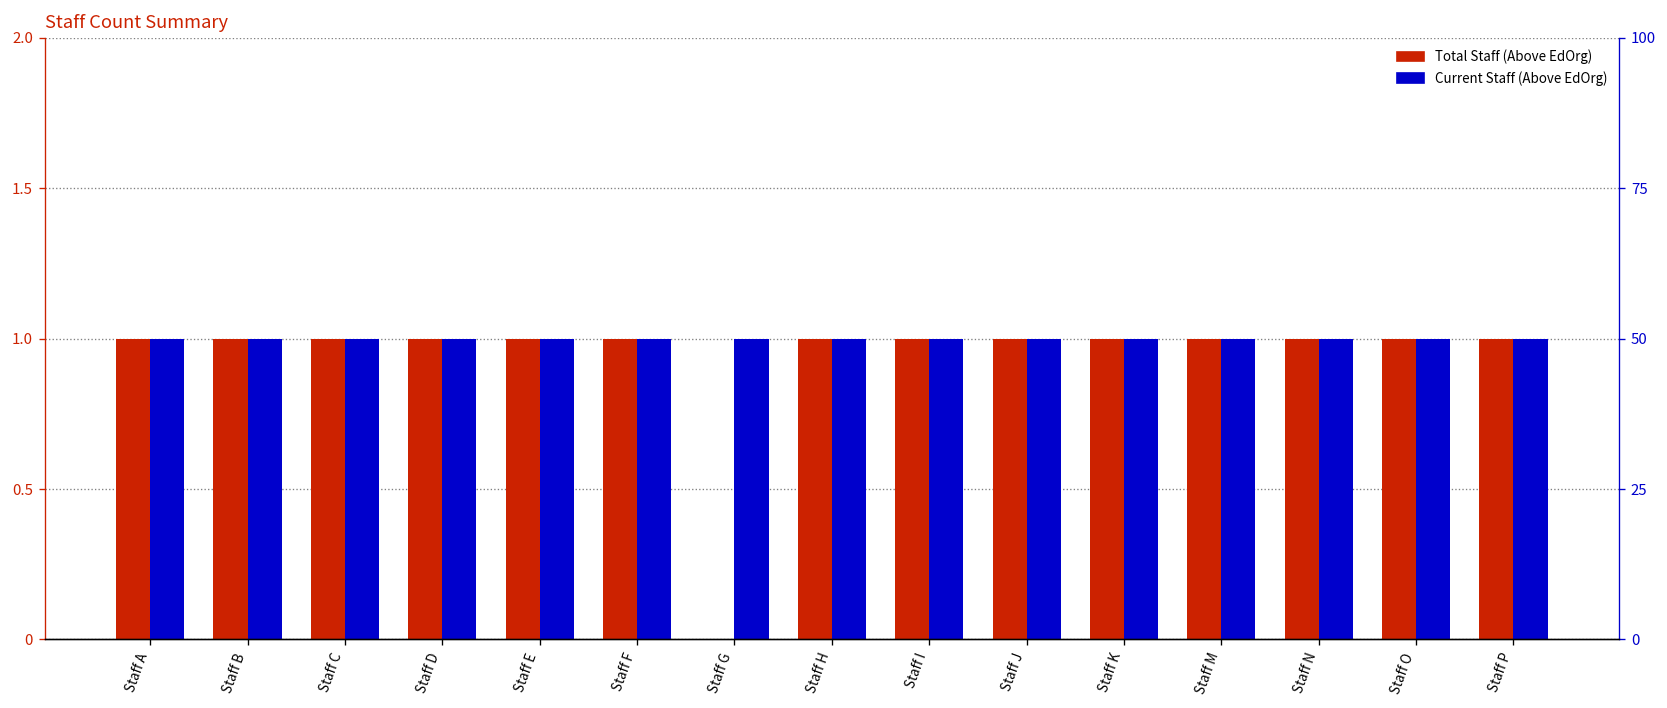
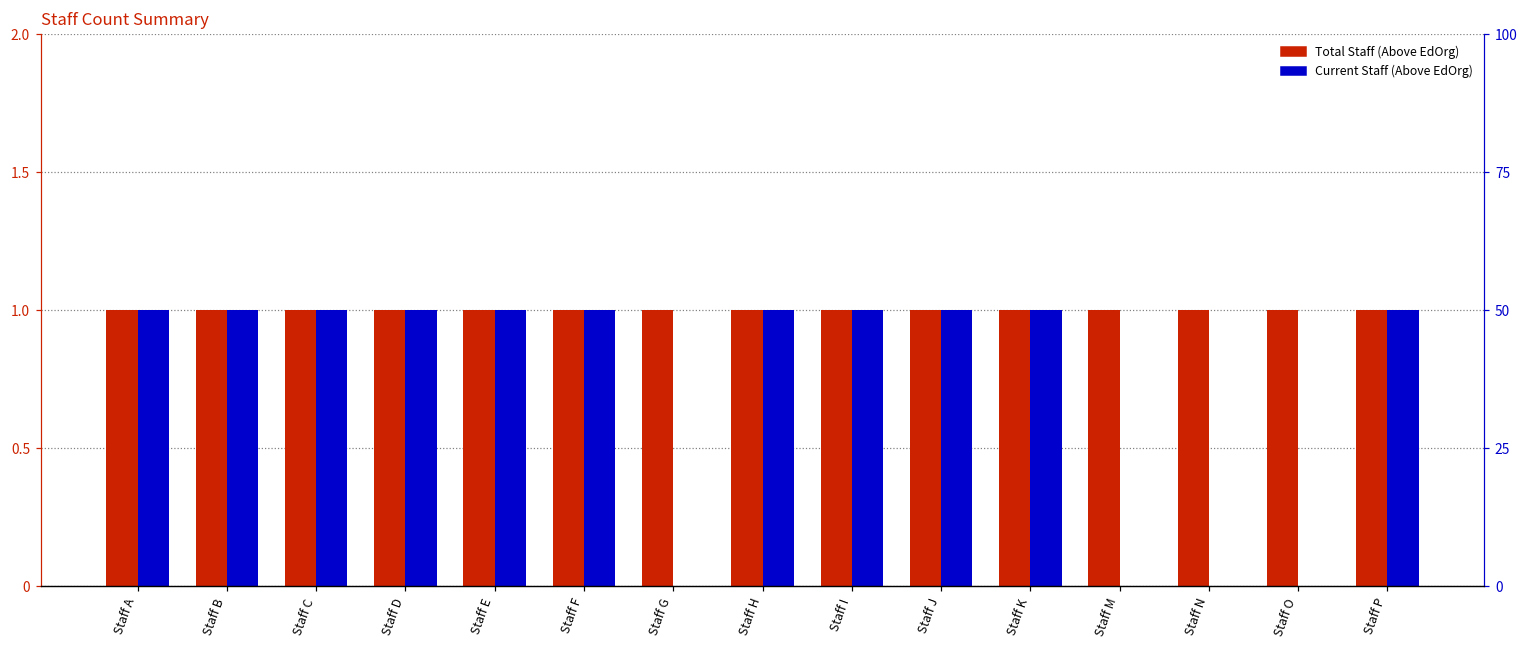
  {
    "Total Staff (Above EdOrg)": {
      "Staff A": 1,
      "Staff B": 1,
      "Staff C": 1,
      "Staff D": 1,
      "Staff E": 1,
      "Staff F": 1,
-     "Staff G": 0,
+     "Staff G": 1,
      "Staff H": 1,
      "Staff I": 1,
      "Staff J": 1,
      "Staff K": 1,
      "Staff M": 1,
      "Staff N": 1,
      "Staff O": 1,
      "Staff P": 1
    },
    "Current Staff (Above EdOrg)": {
      "Staff A": 1,
      "Staff B": 1,
      "Staff C": 1,
      "Staff D": 1,
      "Staff E": 1,
      "Staff F": 1,
-     "Staff G": 1,
+     "Staff G": 0,
      "Staff H": 1,
      "Staff I": 1,
      "Staff J": 1,
      "Staff K": 1,
-     "Staff M": 1,
-     "Staff N": 1,
-     "Staff O": 1,
+     "Staff M": 0,
+     "Staff N": 0,
+     "Staff O": 0,
      "Staff P": 1
    }
  }
